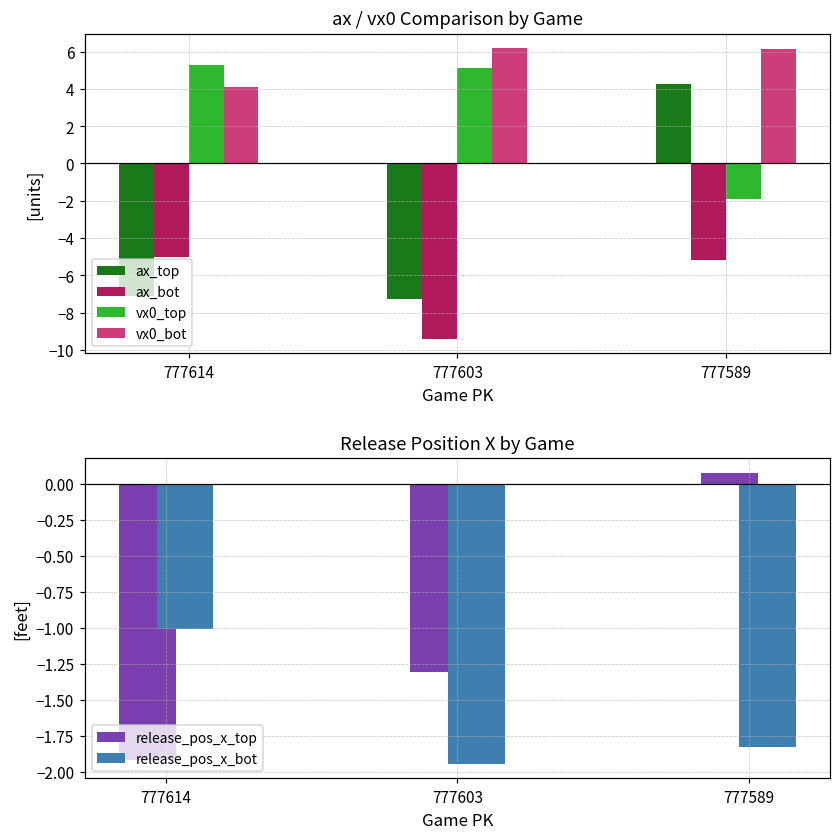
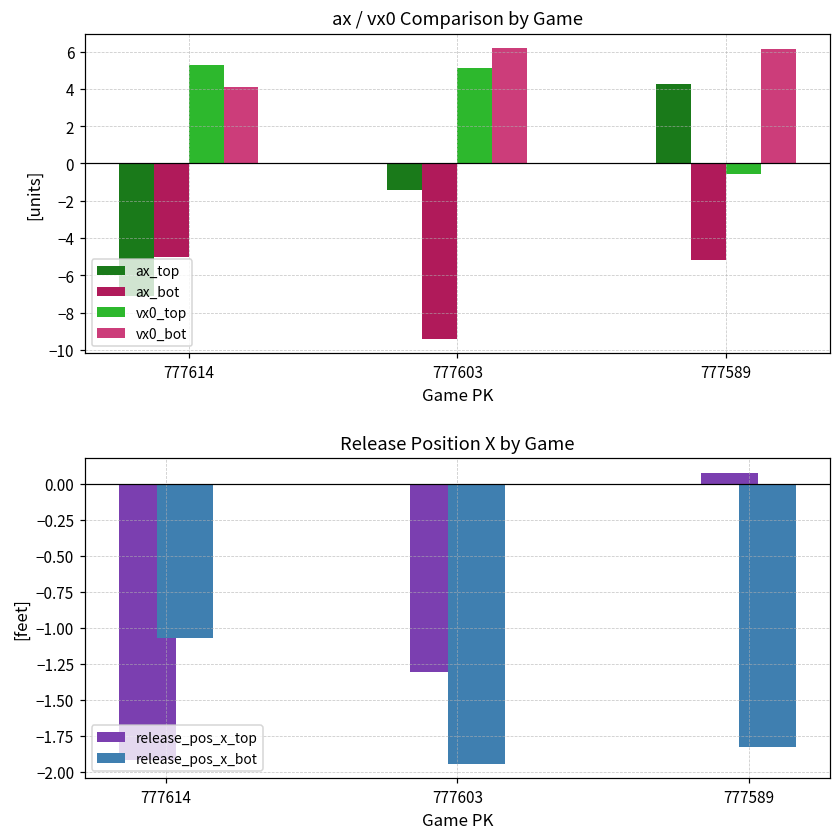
  {
    "ax / vx0 Comparison by Game": {
      "ax_top": {
-       "777603": -7.3,
+       "777603": -1.4,
        "777589": 4.2
      },
      "vx0_top": {
        "777614": 5.3,
        "777603": 5.1,
-       "777589": -1.9
+       "777589": -0.6
      }
    },
    "Release Position X by Game": {
      "release_pos_x_top": {
        "777603": -1.30,
        "777589": 0.08
      },
      "release_pos_x_bot": {
-       "777614": -1.00,
+       "777614": -1.07,
        "777603": -1.94,
        "777589": -1.83
      }
    }
  }
